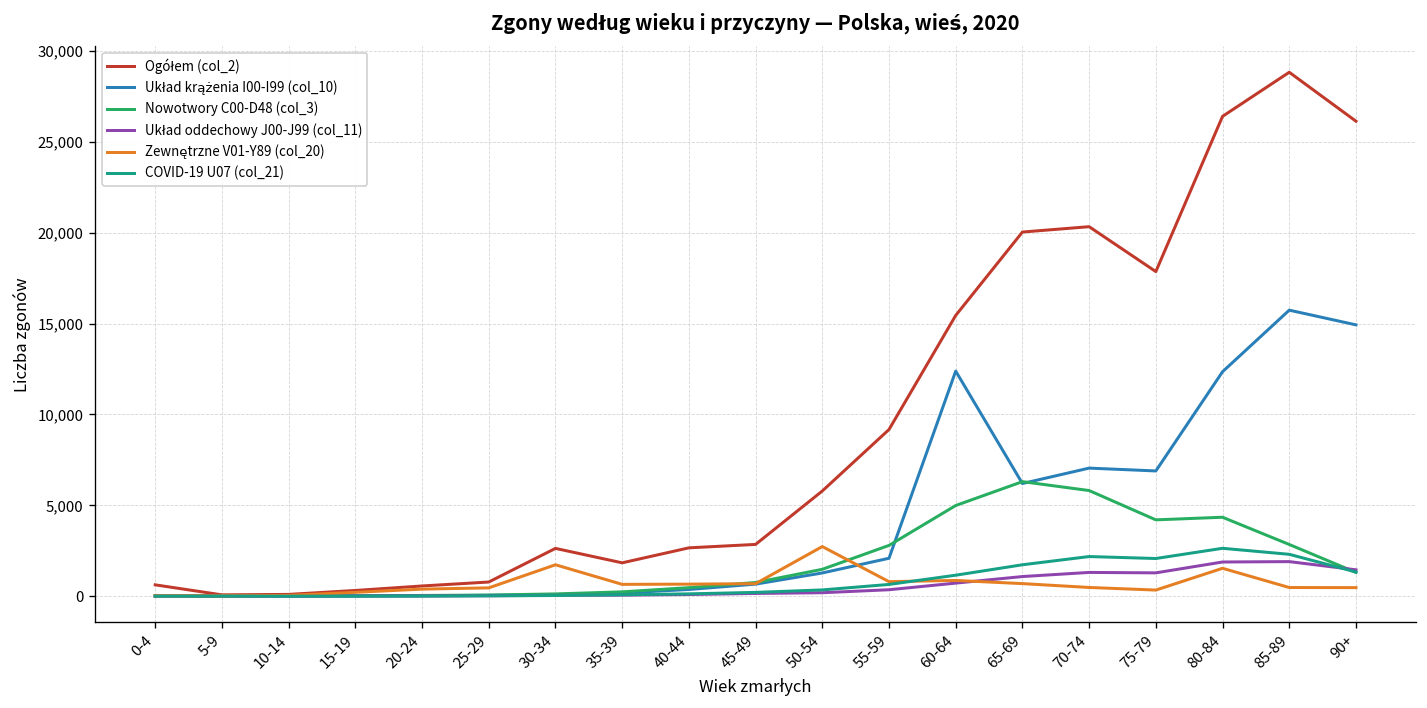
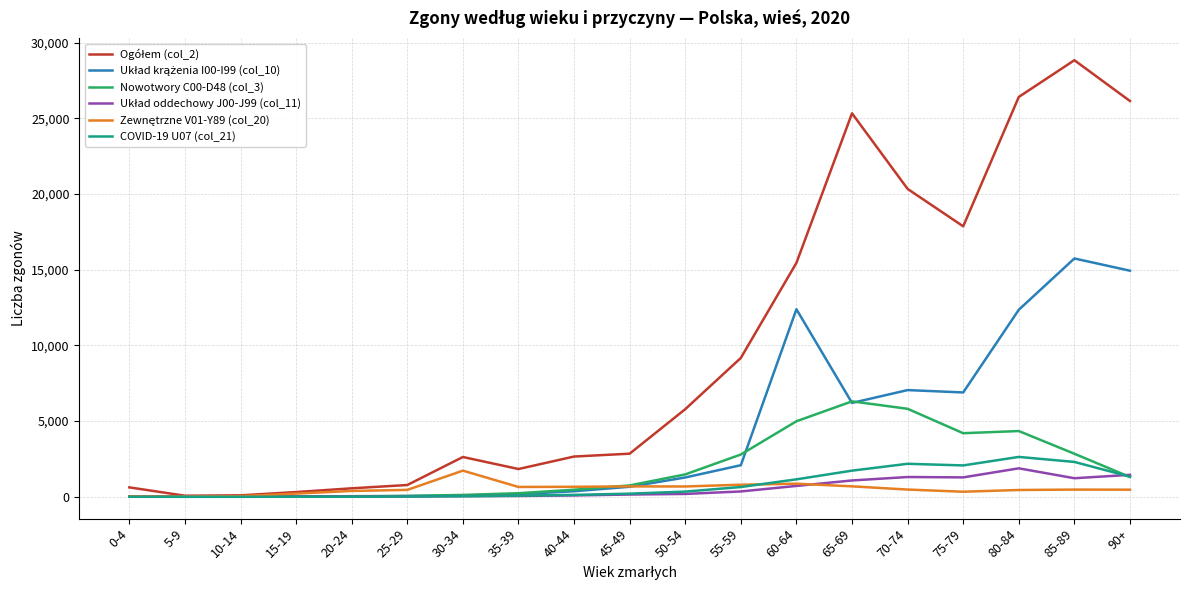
  {
    "Ogółem (col_2)": {
      "0-4": "600",
      "20-24": "600",
      "25-29": "800",
      "30-34": "2,600",
      "35-39": "1,800",
      "40-44": "2,700",
      "45-49": "2,800",
      "50-54": "5,800",
      "55-59": "9,200",
      "60-64": "15,500",
-     "65-69": "20,000",
+     "65-69": "25,300",
      "70-74": "20,300",
      "75-79": "17,900",
      "80-84": "26,400",
      "85-89": "28,800",
      "90+": "26,100"
    },
    "Układ krążenia I00-I99 (col_10)": {
      "50-54": "1,300",
      "55-59": "2,100",
      "60-64": "12,400",
      "70-74": "7,000",
      "75-79": "6,900",
      "80-84": "12,400",
      "85-89": "15,700",
      "90+": "14,900"
    },
    "Układ oddechowy J00-J99 (col_11)": {
      "55-59": "400",
      "65-69": "1,100",
      "70-74": "1,300",
      "75-79": "1,300",
      "80-84": "1,900",
-     "85-89": "1,900"
+     "85-89": "1,200"
    },
    "Zewnętrzne V01-Y89 (col_20)": {
      "20-24": "400",
      "25-29": "500",
      "30-34": "1,700",
      "35-39": "700",
      "40-44": "700",
-     "50-54": "2,700",
+     "50-54": "700",
      "65-69": "700",
      "70-74": "500",
      "75-79": "300",
-     "80-84": "1,500",
+     "80-84": "500",
      "85-89": "500",
      "90+": "500"
    }
  }
